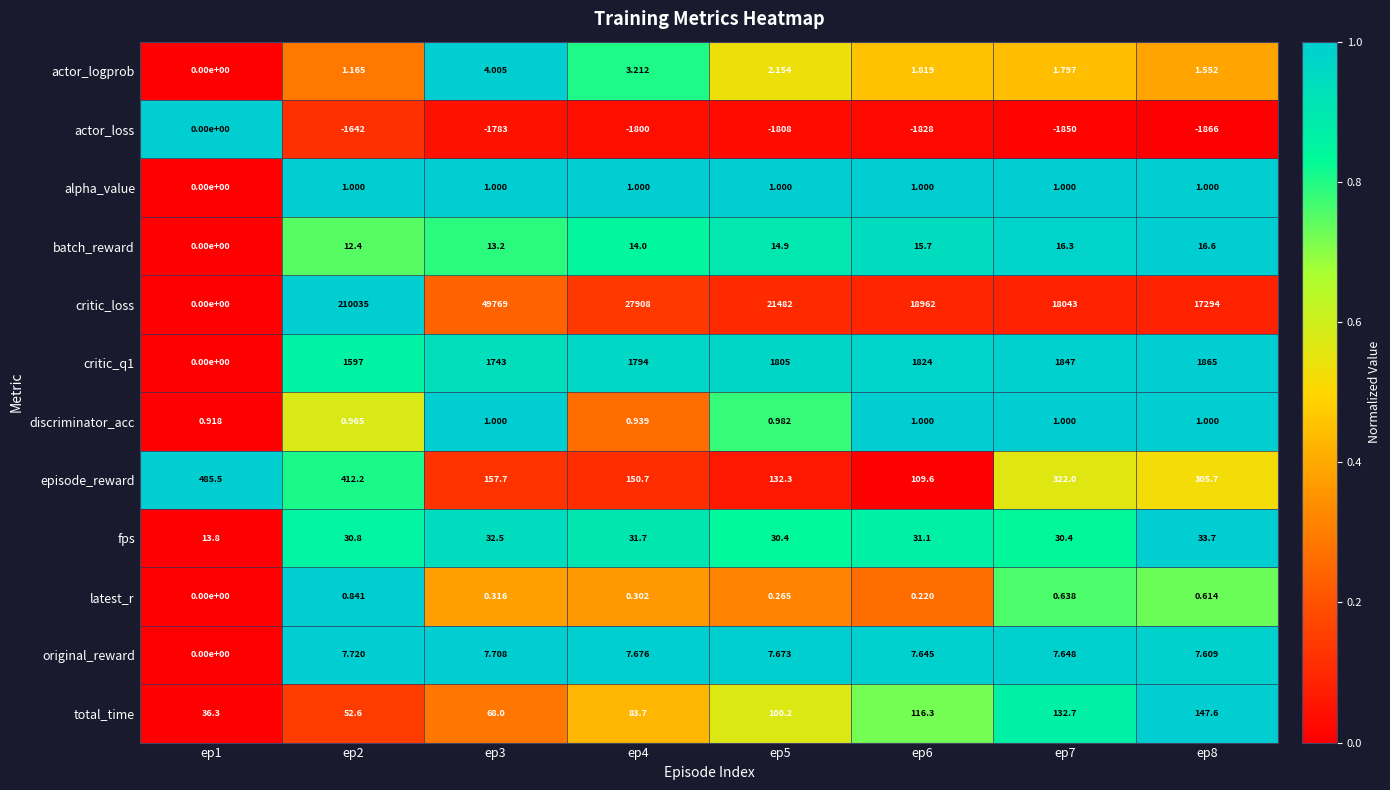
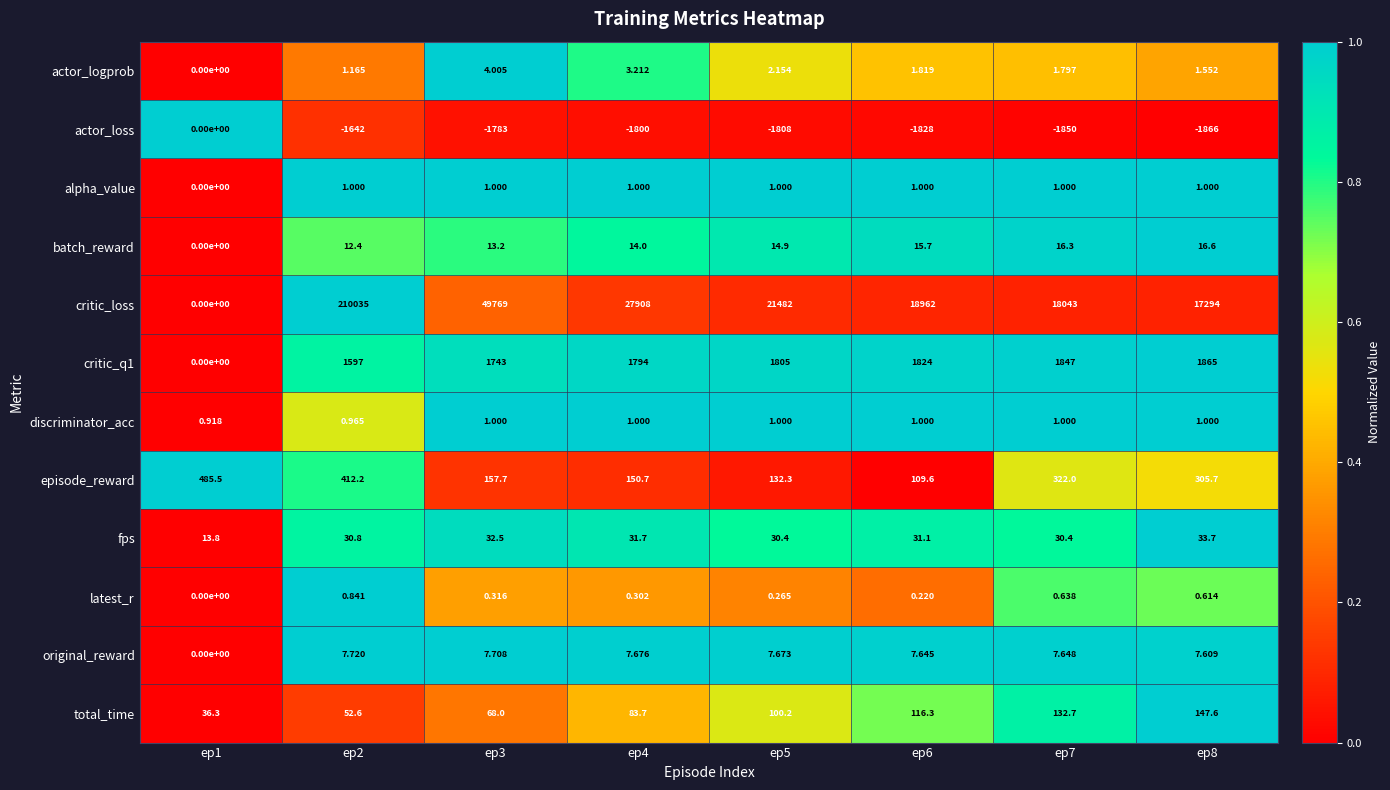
  {
    "actor_logprob": {
      "ep1": "0.00e+00",
      "ep2": "1.165",
      "ep3": "4.005",
      "ep4": "3.212",
      "ep5": "2.154",
      "ep6": "1.819",
      "ep7": "1.797",
      "ep8": "1.552"
    },
    "actor_loss": {
      "ep1": "0.00e+00",
      "ep2": "-1642",
      "ep3": "-1783",
      "ep4": "-1800",
      "ep5": "-1808",
      "ep6": "-1828",
      "ep7": "-1850",
      "ep8": "-1866"
    },
    "alpha_value": {
      "ep1": "0.00e+00",
      "ep2": "1.000",
      "ep3": "1.000",
      "ep4": "1.000",
      "ep5": "1.000",
      "ep6": "1.000",
      "ep7": "1.000",
      "ep8": "1.000"
    },
    "batch_reward": {
      "ep1": "0.00e+00",
      "ep2": "12.4",
      "ep3": "13.2",
      "ep4": "14.0",
      "ep5": "14.9",
      "ep6": "15.7",
      "ep7": "16.3",
      "ep8": "16.6"
    },
    "critic_loss": {
      "ep1": "0.00e+00",
      "ep2": "210035",
      "ep3": "49769",
      "ep4": "27908",
      "ep5": "21482",
      "ep6": "18962",
      "ep7": "18043",
      "ep8": "17294"
    },
    "critic_q1": {
      "ep1": "0.00e+00",
      "ep2": "1597",
      "ep3": "1743",
      "ep4": "1794",
      "ep5": "1805",
      "ep6": "1824",
      "ep7": "1847",
      "ep8": "1865"
    },
    "discriminator_acc": {
      "ep1": "0.918",
      "ep2": "0.965",
      "ep3": "1.000",
-     "ep4": "0.939",
-     "ep5": "0.982",
+     "ep4": "1.000",
+     "ep5": "1.000",
      "ep6": "1.000",
      "ep7": "1.000",
      "ep8": "1.000"
    },
    "episode_reward": {
      "ep1": "485.5",
      "ep2": "412.2",
      "ep3": "157.7",
      "ep4": "150.7",
      "ep5": "132.3",
      "ep6": "109.6",
      "ep7": "322.0",
      "ep8": "305.7"
    },
    "fps": {
      "ep1": "13.8",
      "ep2": "30.8",
      "ep3": "32.5",
      "ep4": "31.7",
      "ep5": "30.4",
      "ep6": "31.1",
      "ep7": "30.4",
      "ep8": "33.7"
    },
    "latest_r": {
      "ep1": "0.00e+00",
      "ep2": "0.841",
      "ep3": "0.316",
      "ep4": "0.302",
      "ep5": "0.265",
      "ep6": "0.220",
      "ep7": "0.638",
      "ep8": "0.614"
    },
    "original_reward": {
      "ep1": "0.00e+00",
      "ep2": "7.720",
      "ep3": "7.708",
      "ep4": "7.676",
      "ep5": "7.673",
      "ep6": "7.645",
      "ep7": "7.648",
      "ep8": "7.609"
    },
    "total_time": {
      "ep1": "36.3",
      "ep2": "52.6",
      "ep3": "68.0",
      "ep4": "83.7",
      "ep5": "100.2",
      "ep6": "116.3",
      "ep7": "132.7",
      "ep8": "147.6"
    }
  }
